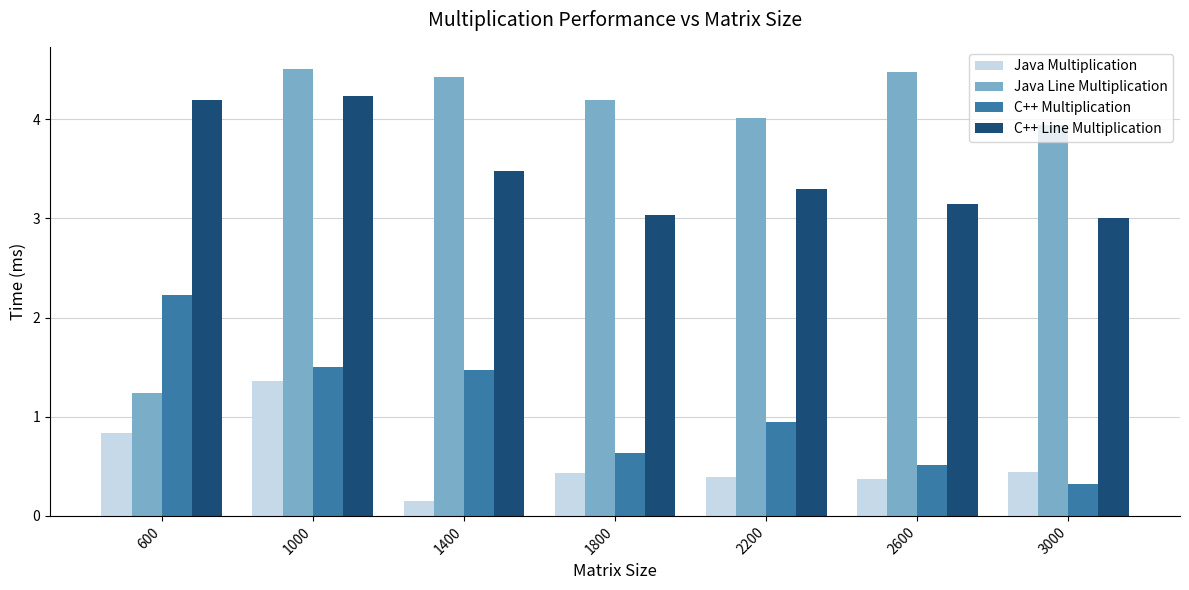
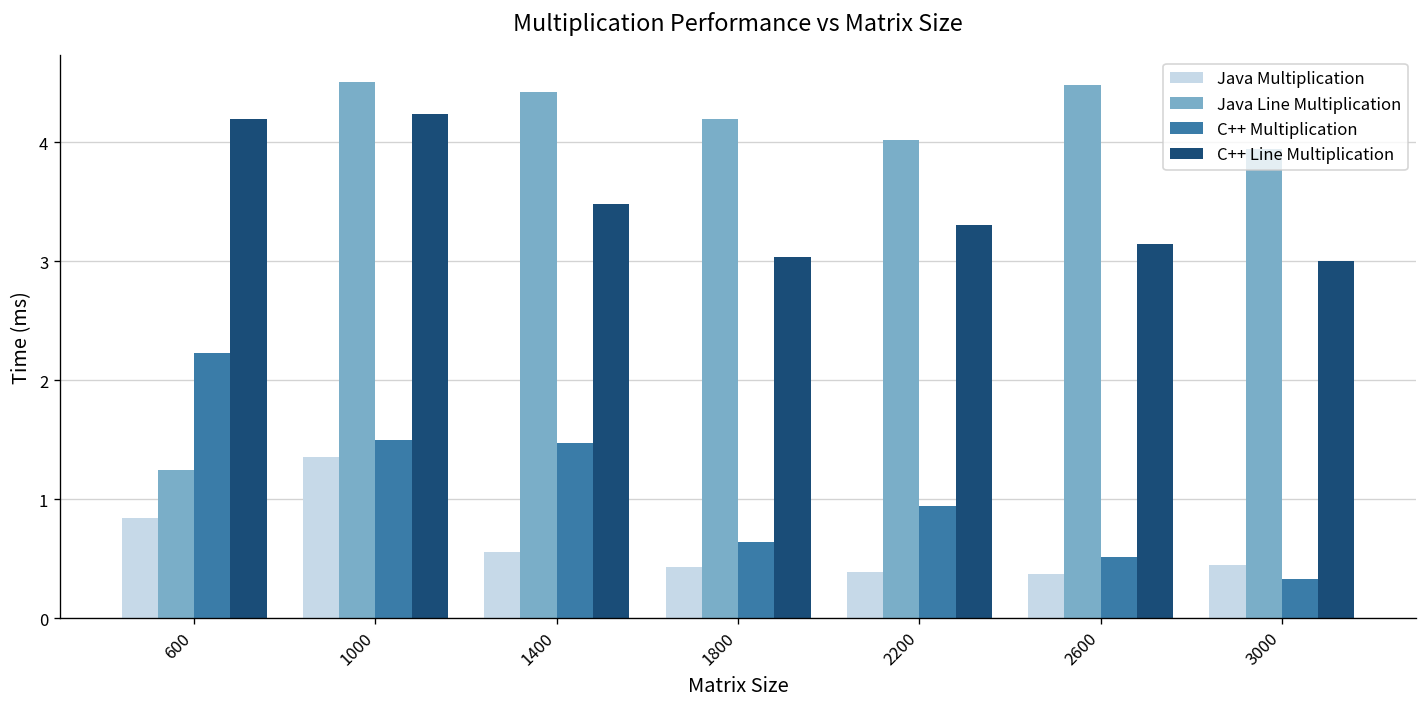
  {
    "Java Multiplication": {
      "600": 0.8,
      "1000": 1.4,
-     "1400": 0.1,
+     "1400": 0.6,
      "1800": 0.4,
      "2200": 0.4,
      "2600": 0.4,
      "3000": 0.4
    },
    "Java Line Multiplication": {
      "600": 1.2,
      "1000": 4.5,
      "1400": 4.4,
      "1800": 4.2,
      "2200": 4.0,
      "2600": 4.5
    },
    "C++ Multiplication": {
      "600": 2.2,
      "1000": 1.5,
      "1400": 1.5,
      "1800": 0.6,
      "2200": 0.9,
      "2600": 0.5,
      "3000": 0.3
    },
    "C++ Line Multiplication": {
      "600": 4.2,
      "1000": 4.2,
      "1400": 3.5,
      "1800": 3.0,
      "2200": 3.3,
      "2600": 3.1,
      "3000": 3.0
    }
  }
